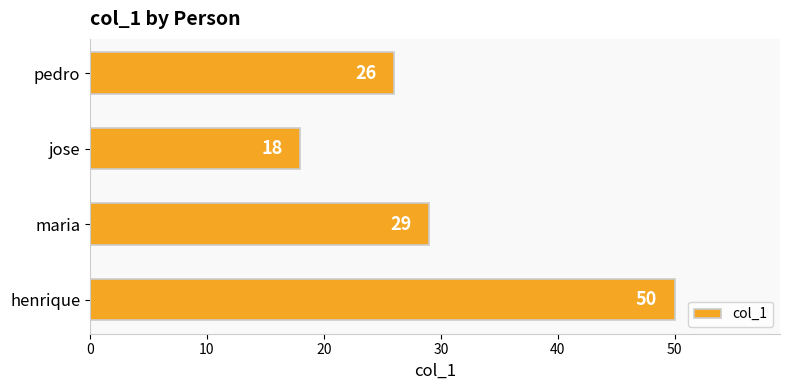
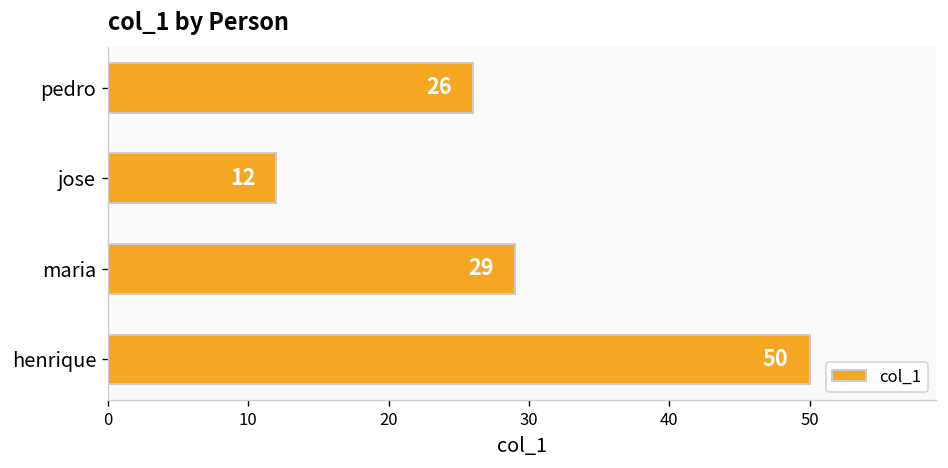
  {
    "pedro": 26,
-   "jose": 18,
+   "jose": 12,
    "maria": 29,
    "henrique": 50
  }
